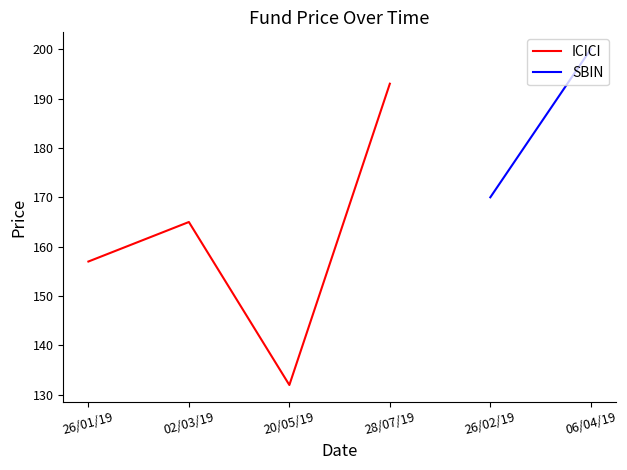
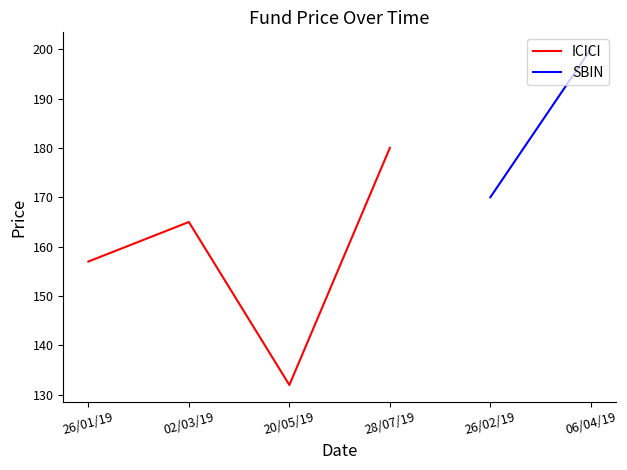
  {
    "ICICI": {
      "26/01/19": 157,
      "02/03/19": 165,
      "20/05/19": 132,
-     "28/07/19": 193
+     "28/07/19": 180
    },
    "SBIN": {
      "26/02/19": 170
    }
  }
